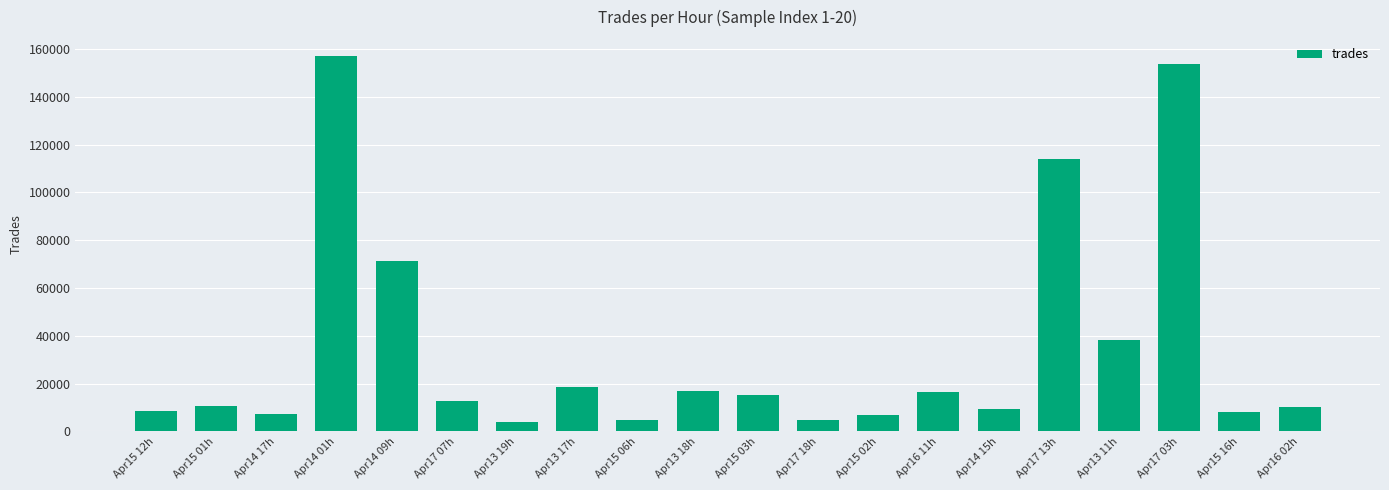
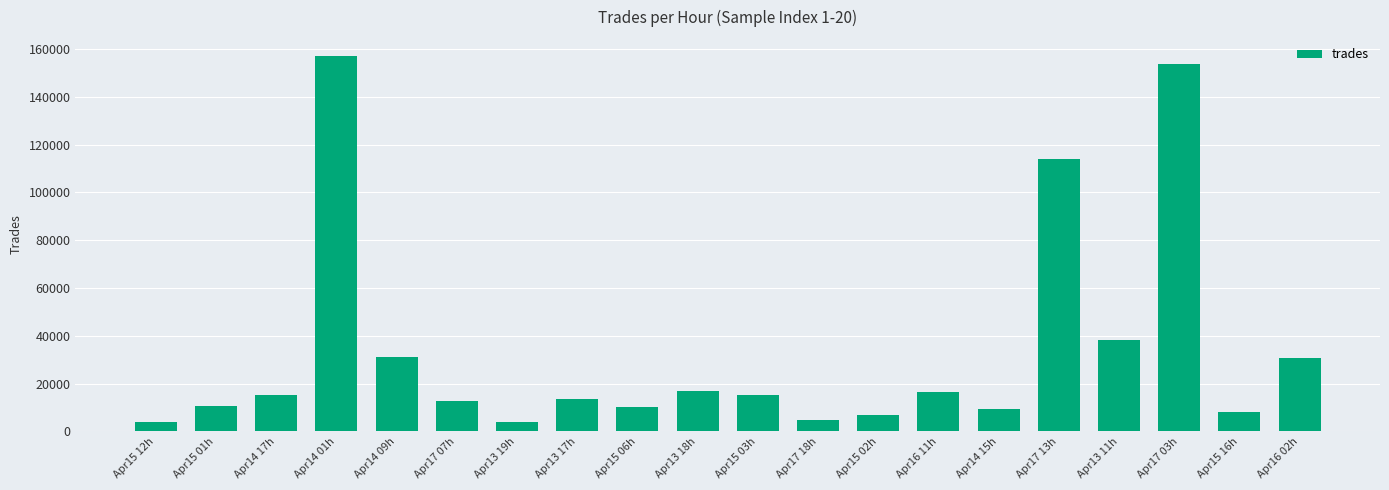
  {
-   "Apr15 12h": 9000,
+   "Apr15 12h": 4000,
    "Apr15 01h": 10000,
-   "Apr14 17h": 7000,
+   "Apr14 17h": 15000,
    "Apr14 01h": 157000,
-   "Apr14 09h": 71000,
+   "Apr14 09h": 31000,
    "Apr17 07h": 13000,
    "Apr13 19h": 4000,
-   "Apr13 17h": 19000,
-   "Apr15 06h": 5000,
+   "Apr13 17h": 14000,
+   "Apr15 06h": 10000,
    "Apr13 18h": 17000,
    "Apr15 03h": 15000,
    "Apr17 18h": 5000,
    "Apr15 02h": 7000,
    "Apr16 11h": 16000,
    "Apr14 15h": 9000,
    "Apr17 13h": 114000,
    "Apr13 11h": 38000,
    "Apr17 03h": 154000,
    "Apr15 16h": 8000,
-   "Apr16 02h": 10000
+   "Apr16 02h": 31000
  }
